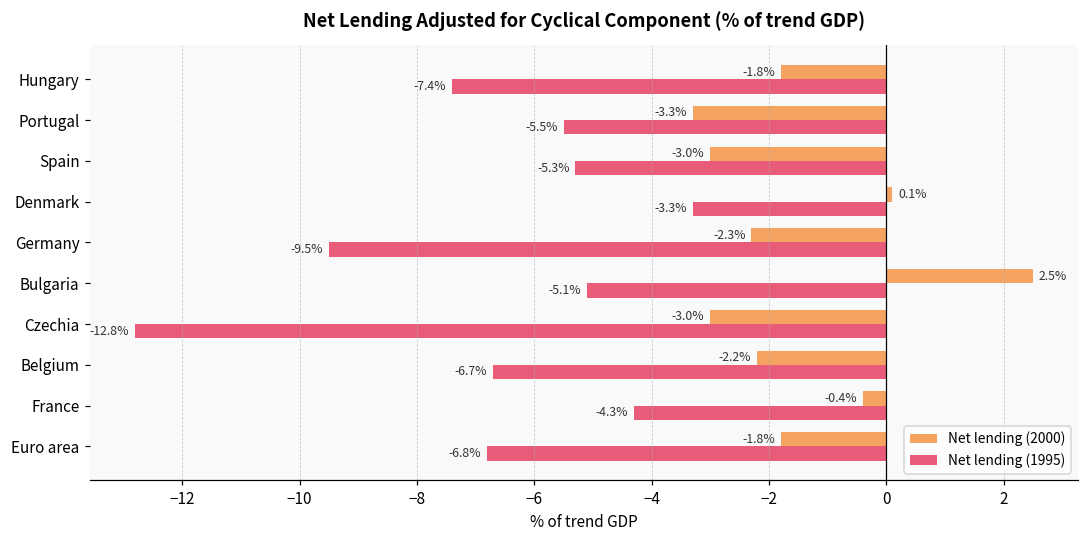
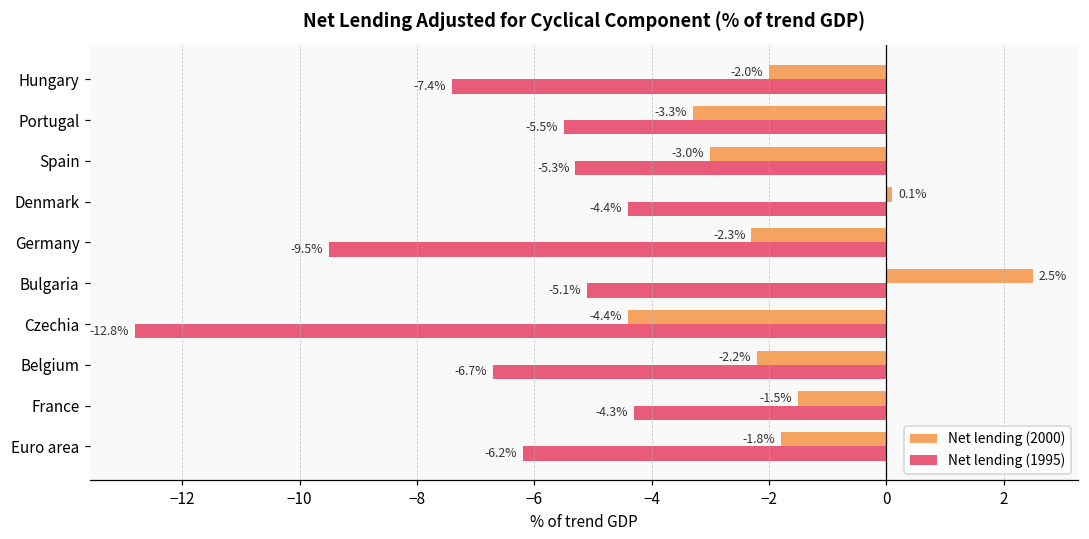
  {
    "Net lending (2000)": {
-     "Hungary": "-1.8%",
+     "Hungary": "-2.0%",
      "Portugal": "-3.3%",
      "Spain": "-3.0%",
      "Denmark": "0.1%",
      "Germany": "-2.3%",
      "Bulgaria": "2.5%",
-     "Czechia": "-3.0%",
+     "Czechia": "-4.4%",
      "Belgium": "-2.2%",
-     "France": "-0.4%",
+     "France": "-1.5%",
      "Euro area": "-1.8%"
    },
    "Net lending (1995)": {
      "Hungary": "-7.4%",
      "Portugal": "-5.5%",
      "Spain": "-5.3%",
-     "Denmark": "-3.3%",
+     "Denmark": "-4.4%",
      "Germany": "-9.5%",
      "Bulgaria": "-5.1%",
      "Czechia": "-12.8%",
      "Belgium": "-6.7%",
      "France": "-4.3%",
-     "Euro area": "-6.8%"
+     "Euro area": "-6.2%"
    }
  }
